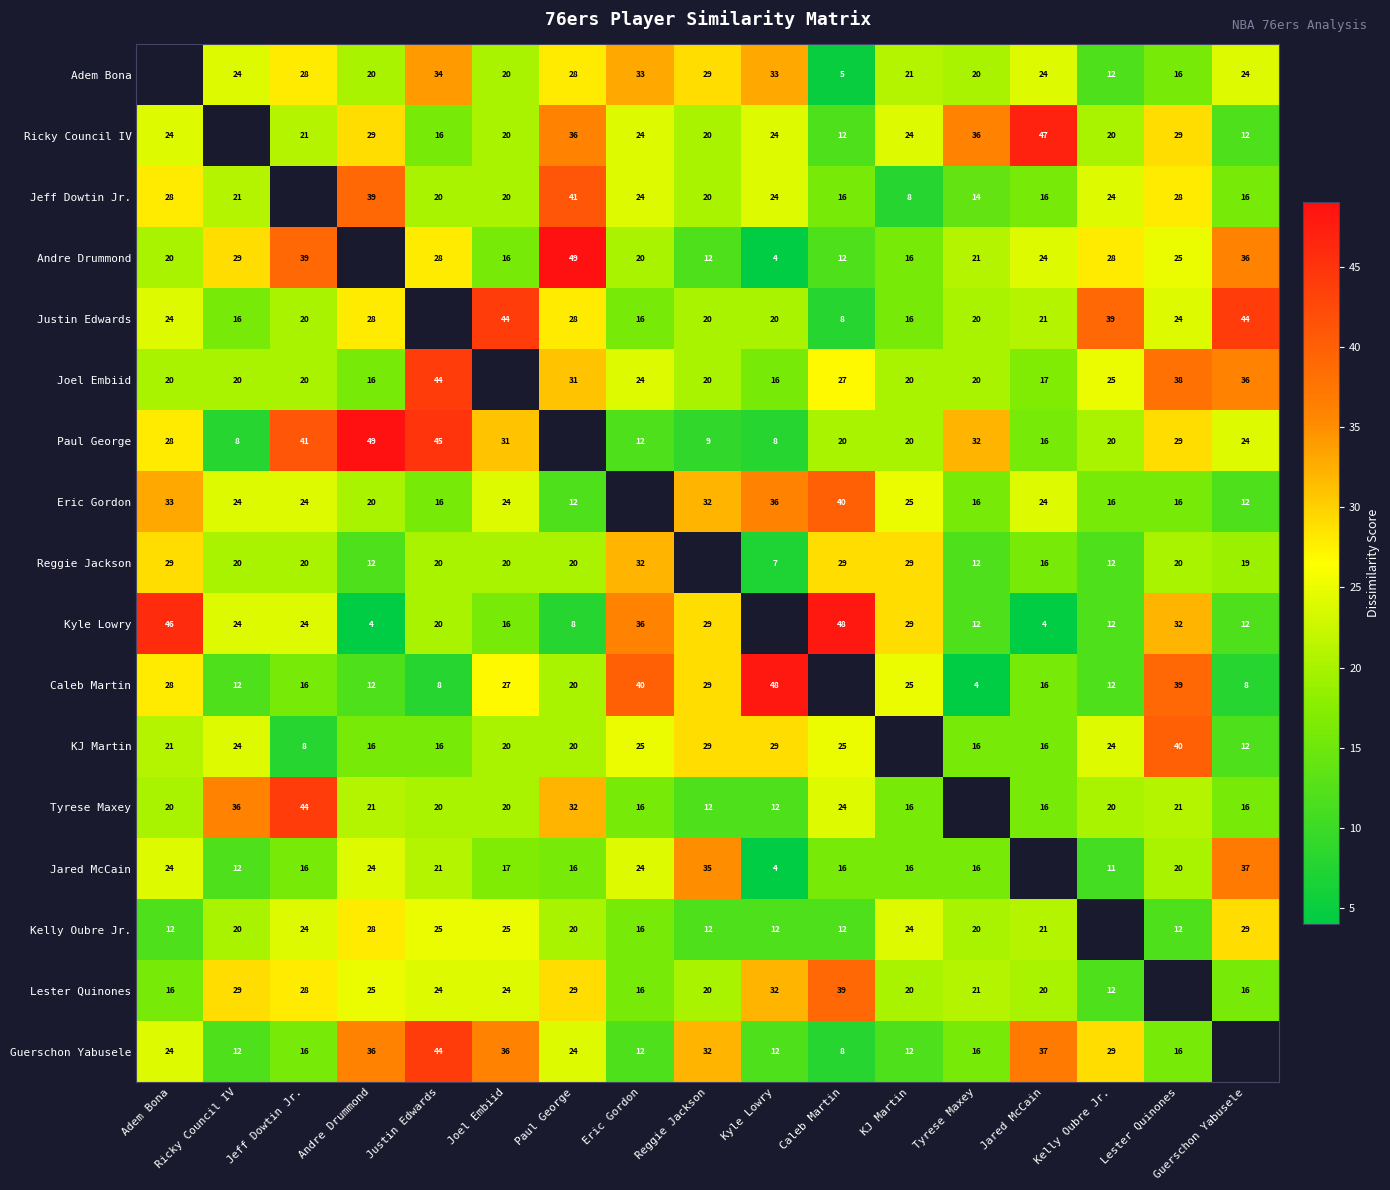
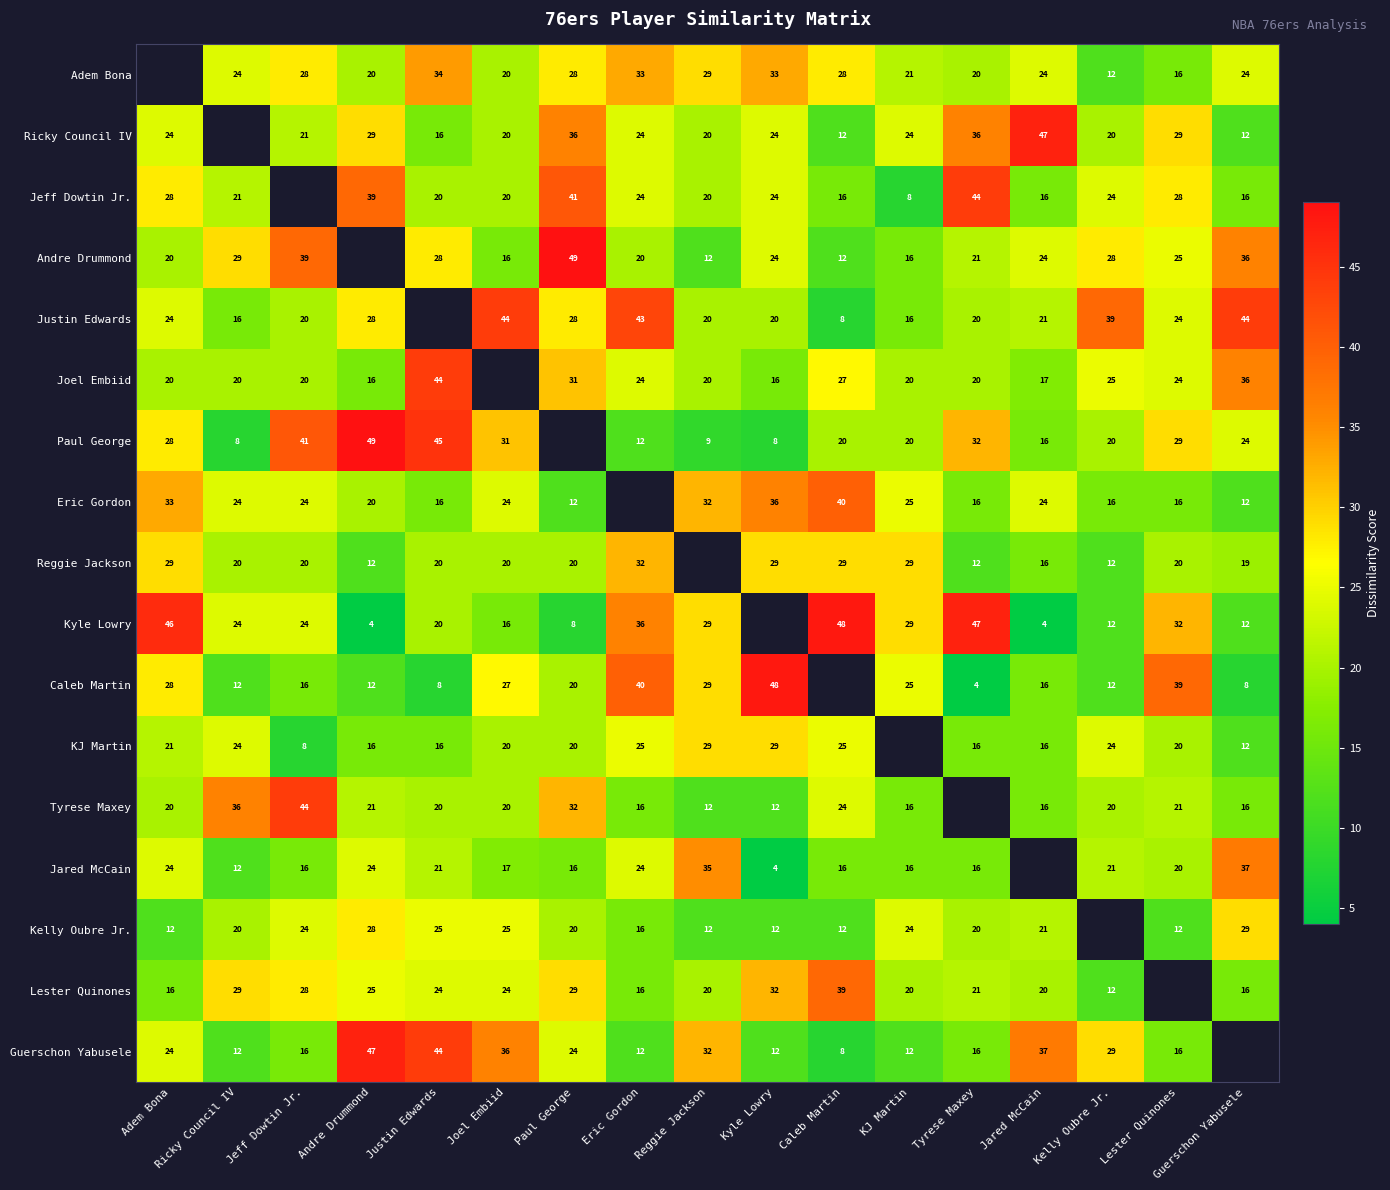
  {
    "Adem Bona": {
      "Ricky Council IV": 24,
      "Jeff Dowtin Jr.": 28,
      "Andre Drummond": 20,
      "Justin Edwards": 34,
      "Joel Embiid": 20,
      "Paul George": 28,
      "Eric Gordon": 33,
      "Reggie Jackson": 29,
      "Kyle Lowry": 33,
-     "Caleb Martin": 5,
+     "Caleb Martin": 28,
      "KJ Martin": 21,
      "Tyrese Maxey": 20,
      "Jared McCain": 24,
      "Kelly Oubre Jr.": 12,
      "Lester Quinones": 16,
      "Guerschon Yabusele": 24
    },
    "Jeff Dowtin Jr.": {
      "Adem Bona": 28,
      "Ricky Council IV": 21,
      "Andre Drummond": 39,
      "Justin Edwards": 20,
      "Joel Embiid": 20,
      "Paul George": 41,
      "Eric Gordon": 24,
      "Reggie Jackson": 20,
      "Kyle Lowry": 24,
      "Caleb Martin": 16,
      "KJ Martin": 8,
-     "Tyrese Maxey": 14,
+     "Tyrese Maxey": 44,
      "Jared McCain": 16,
      "Kelly Oubre Jr.": 24,
      "Lester Quinones": 28,
      "Guerschon Yabusele": 16
    },
    "Andre Drummond": {
      "Adem Bona": 20,
      "Ricky Council IV": 29,
      "Jeff Dowtin Jr.": 39,
      "Justin Edwards": 28,
      "Joel Embiid": 16,
      "Paul George": 49,
      "Eric Gordon": 20,
      "Reggie Jackson": 12,
-     "Kyle Lowry": 4,
+     "Kyle Lowry": 24,
      "Caleb Martin": 12,
      "KJ Martin": 16,
      "Tyrese Maxey": 21,
      "Jared McCain": 24,
      "Kelly Oubre Jr.": 28,
      "Lester Quinones": 25,
      "Guerschon Yabusele": 36
    },
    "Justin Edwards": {
      "Adem Bona": 24,
      "Ricky Council IV": 16,
      "Jeff Dowtin Jr.": 20,
      "Andre Drummond": 28,
      "Joel Embiid": 44,
      "Paul George": 28,
-     "Eric Gordon": 16,
+     "Eric Gordon": 43,
      "Reggie Jackson": 20,
      "Kyle Lowry": 20,
      "Caleb Martin": 8,
      "KJ Martin": 16,
      "Tyrese Maxey": 20,
      "Jared McCain": 21,
      "Kelly Oubre Jr.": 39,
      "Lester Quinones": 24,
      "Guerschon Yabusele": 44
    },
    "Joel Embiid": {
      "Adem Bona": 20,
      "Ricky Council IV": 20,
      "Jeff Dowtin Jr.": 20,
      "Andre Drummond": 16,
      "Justin Edwards": 44,
      "Paul George": 31,
      "Eric Gordon": 24,
      "Reggie Jackson": 20,
      "Kyle Lowry": 16,
      "Caleb Martin": 27,
      "KJ Martin": 20,
      "Tyrese Maxey": 20,
      "Jared McCain": 17,
      "Kelly Oubre Jr.": 25,
-     "Lester Quinones": 38,
+     "Lester Quinones": 24,
      "Guerschon Yabusele": 36
    },
    "Reggie Jackson": {
      "Adem Bona": 29,
      "Ricky Council IV": 20,
      "Jeff Dowtin Jr.": 20,
      "Andre Drummond": 12,
      "Justin Edwards": 20,
      "Joel Embiid": 20,
      "Paul George": 20,
      "Eric Gordon": 32,
-     "Kyle Lowry": 7,
+     "Kyle Lowry": 29,
      "Caleb Martin": 29,
      "KJ Martin": 29,
      "Tyrese Maxey": 12,
      "Jared McCain": 16,
      "Kelly Oubre Jr.": 12,
      "Lester Quinones": 20,
      "Guerschon Yabusele": 19
    },
    "Kyle Lowry": {
      "Adem Bona": 46,
      "Ricky Council IV": 24,
      "Jeff Dowtin Jr.": 24,
      "Andre Drummond": 4,
      "Justin Edwards": 20,
      "Joel Embiid": 16,
      "Paul George": 8,
      "Eric Gordon": 36,
      "Reggie Jackson": 29,
      "Caleb Martin": 48,
      "KJ Martin": 29,
-     "Tyrese Maxey": 12,
+     "Tyrese Maxey": 47,
      "Jared McCain": 4,
      "Kelly Oubre Jr.": 12,
      "Lester Quinones": 32,
      "Guerschon Yabusele": 12
    },
    "KJ Martin": {
      "Adem Bona": 21,
      "Ricky Council IV": 24,
      "Jeff Dowtin Jr.": 8,
      "Andre Drummond": 16,
      "Justin Edwards": 16,
      "Joel Embiid": 20,
      "Paul George": 20,
      "Eric Gordon": 25,
      "Reggie Jackson": 29,
      "Kyle Lowry": 29,
      "Caleb Martin": 25,
      "Tyrese Maxey": 16,
      "Jared McCain": 16,
      "Kelly Oubre Jr.": 24,
-     "Lester Quinones": 40,
+     "Lester Quinones": 20,
      "Guerschon Yabusele": 12
    },
    "Jared McCain": {
      "Adem Bona": 24,
      "Ricky Council IV": 12,
      "Jeff Dowtin Jr.": 16,
      "Andre Drummond": 24,
      "Justin Edwards": 21,
      "Joel Embiid": 17,
      "Paul George": 16,
      "Eric Gordon": 24,
      "Reggie Jackson": 35,
      "Kyle Lowry": 4,
      "Caleb Martin": 16,
      "KJ Martin": 16,
      "Tyrese Maxey": 16,
-     "Kelly Oubre Jr.": 11,
+     "Kelly Oubre Jr.": 21,
      "Lester Quinones": 20,
      "Guerschon Yabusele": 37
    },
    "Guerschon Yabusele": {
      "Adem Bona": 24,
      "Ricky Council IV": 12,
      "Jeff Dowtin Jr.": 16,
-     "Andre Drummond": 36,
+     "Andre Drummond": 47,
      "Justin Edwards": 44,
      "Joel Embiid": 36,
      "Paul George": 24,
      "Eric Gordon": 12,
      "Reggie Jackson": 32,
      "Kyle Lowry": 12,
      "Caleb Martin": 8,
      "KJ Martin": 12,
      "Tyrese Maxey": 16,
      "Jared McCain": 37,
      "Kelly Oubre Jr.": 29,
      "Lester Quinones": 16
    }
  }
